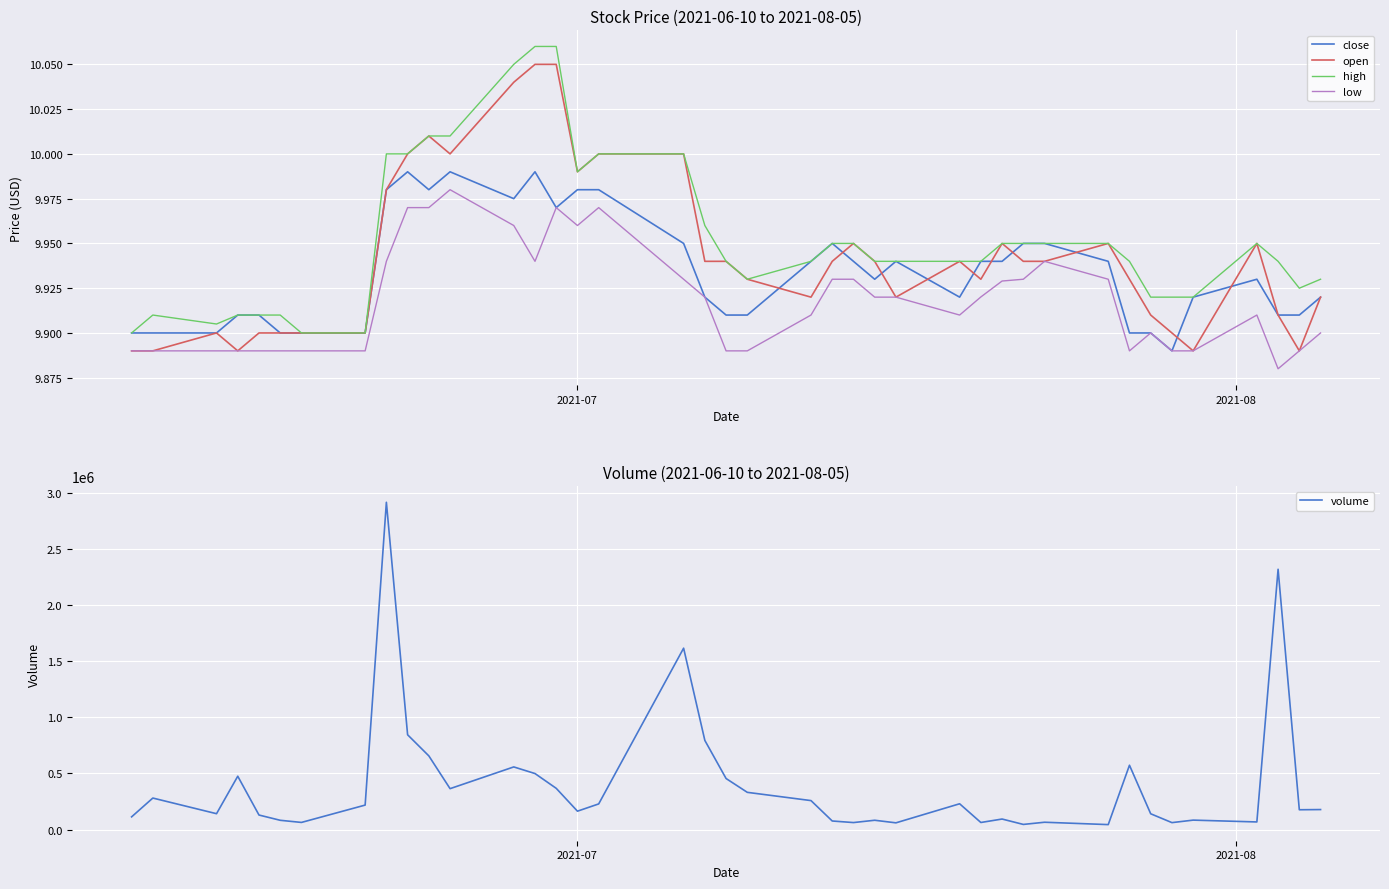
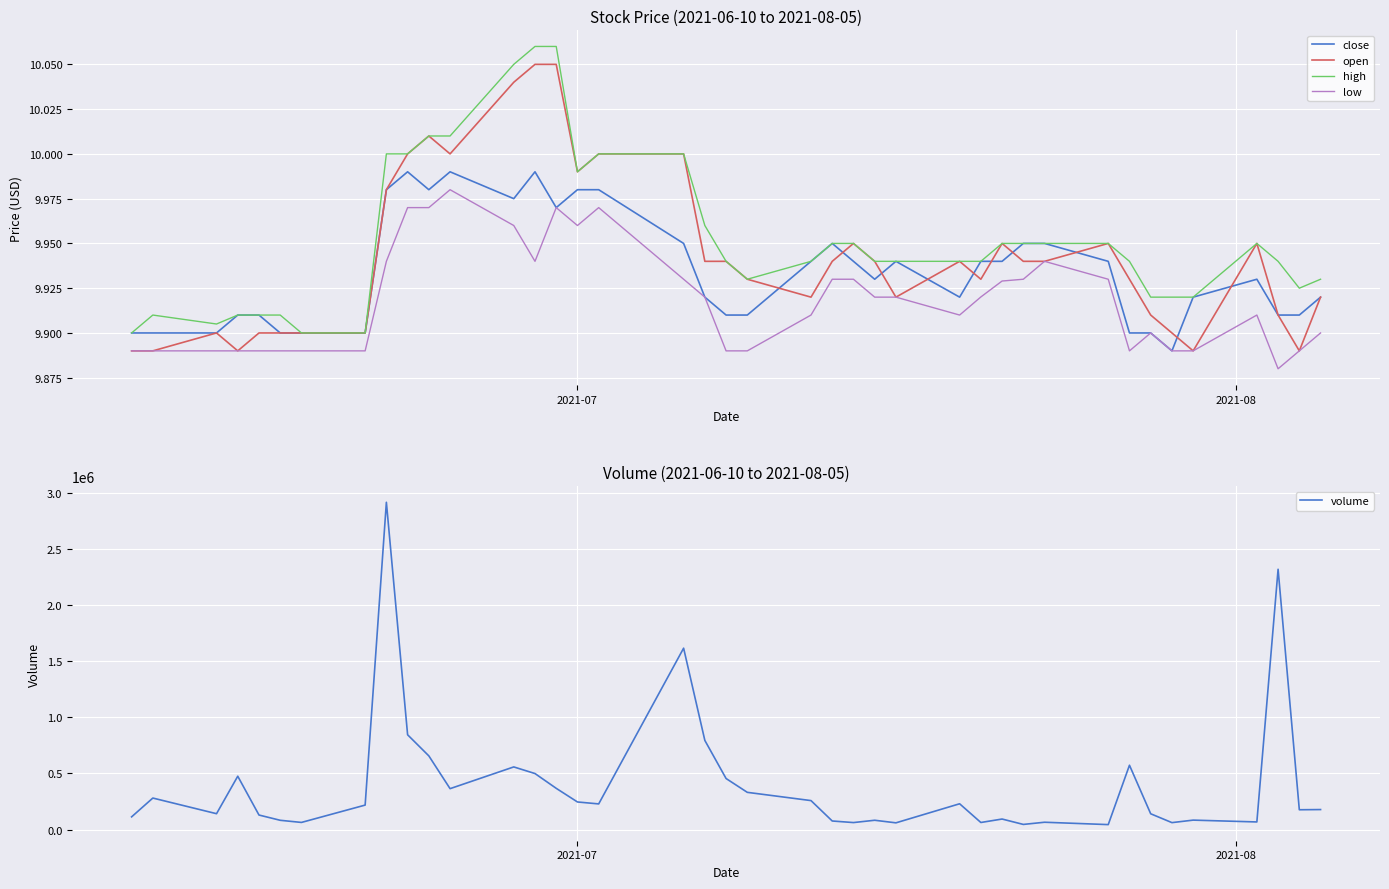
  {
    "Stock Price (2021-06-10 to 2021-08-05)": {
      "close": {
        "2021-07": 9.980
      },
      "low": {
        "2021-07": 9.960
      }
    },
    "Volume (2021-06-10 to 2021-08-05)": {
-     "2021-07": 160000
+     "2021-07": 250000
    }
  }
